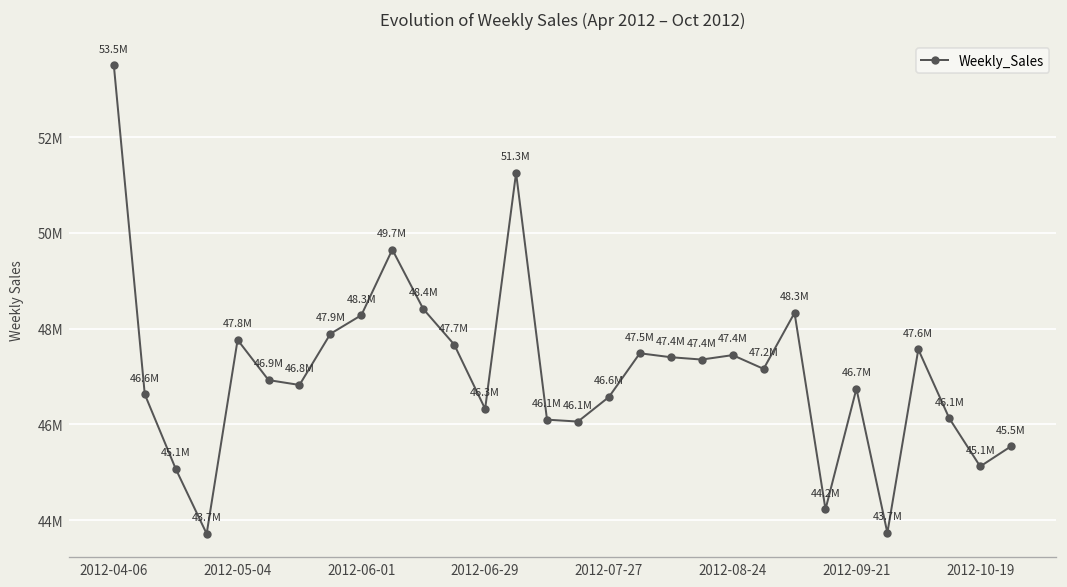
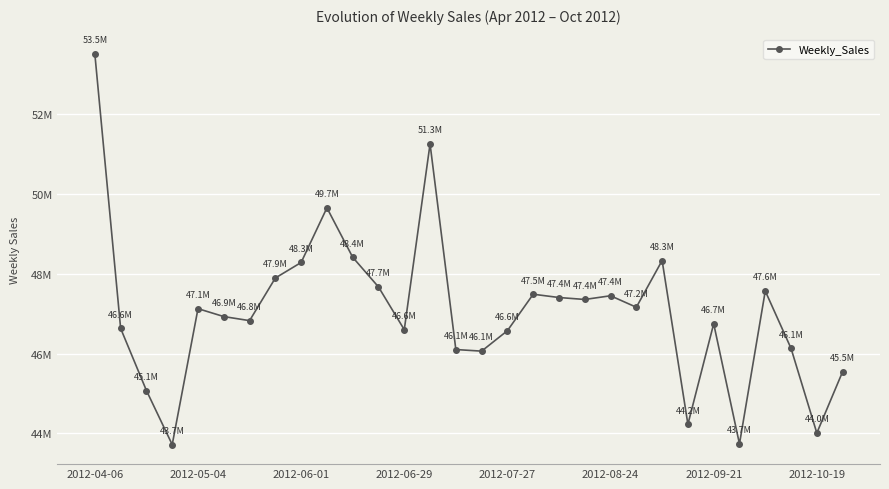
  {
    "2012-04-06": "53.5M",
-   "2012-05-04": "47.8M",
+   "2012-05-04": "47.1M",
    "2012-06-01": "48.3M",
-   "2012-06-29": "46.3M",
+   "2012-06-29": "46.6M",
    "2012-07-27": "46.6M",
    "2012-08-24": "47.4M",
    "2012-09-21": "46.7M",
-   "2012-10-19": "45.1M"
+   "2012-10-19": "44.0M"
  }
